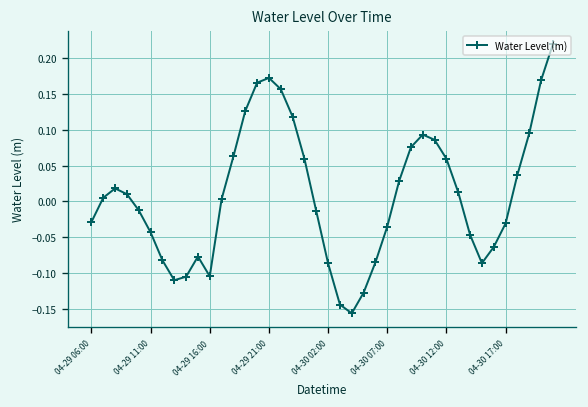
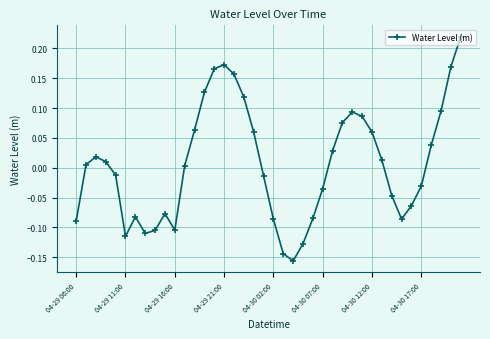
  {
-   "04-29 06:00": -0.03,
-   "04-29 11:00": -0.04,
+   "04-29 06:00": -0.09,
+   "04-29 11:00": -0.12,
    "04-29 16:00": -0.10,
    "04-29 21:00": 0.17,
    "04-30 02:00": -0.09,
    "04-30 07:00": -0.04,
    "04-30 12:00": 0.06,
    "04-30 17:00": -0.03
  }
